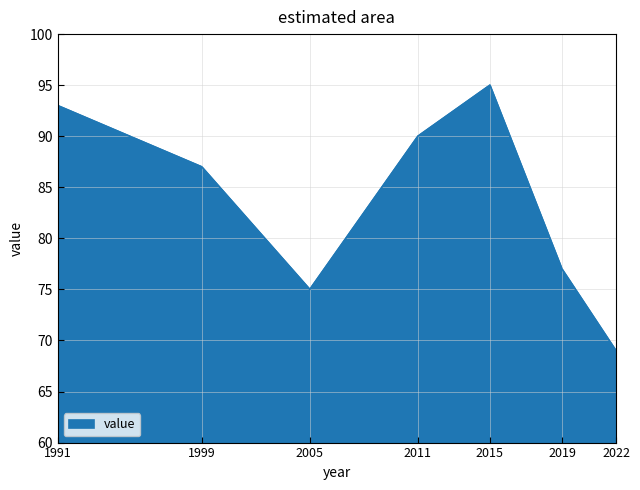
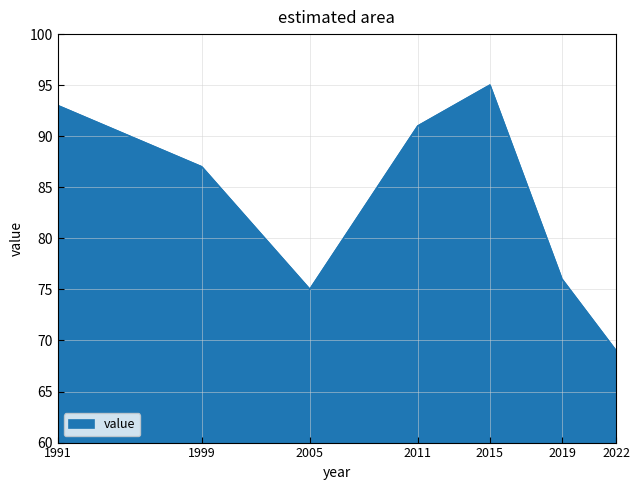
  {
    "1991": 93,
    "1999": 87,
    "2005": 75,
-   "2011": 90,
+   "2011": 91,
    "2015": 95,
-   "2019": 77,
+   "2019": 76,
    "2022": 69
  }
